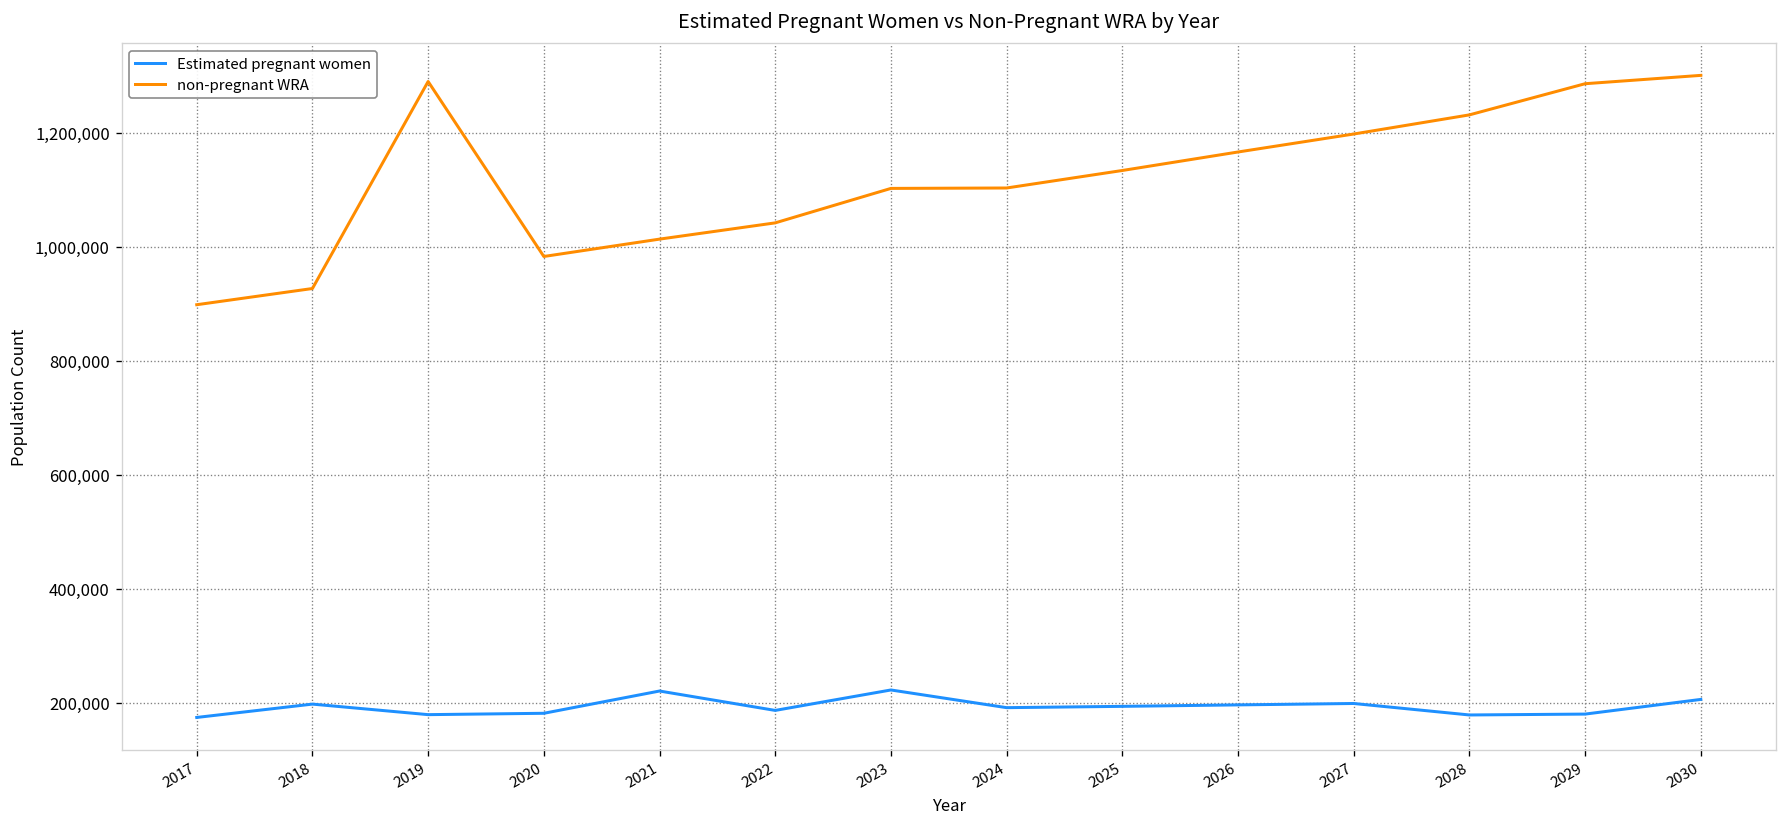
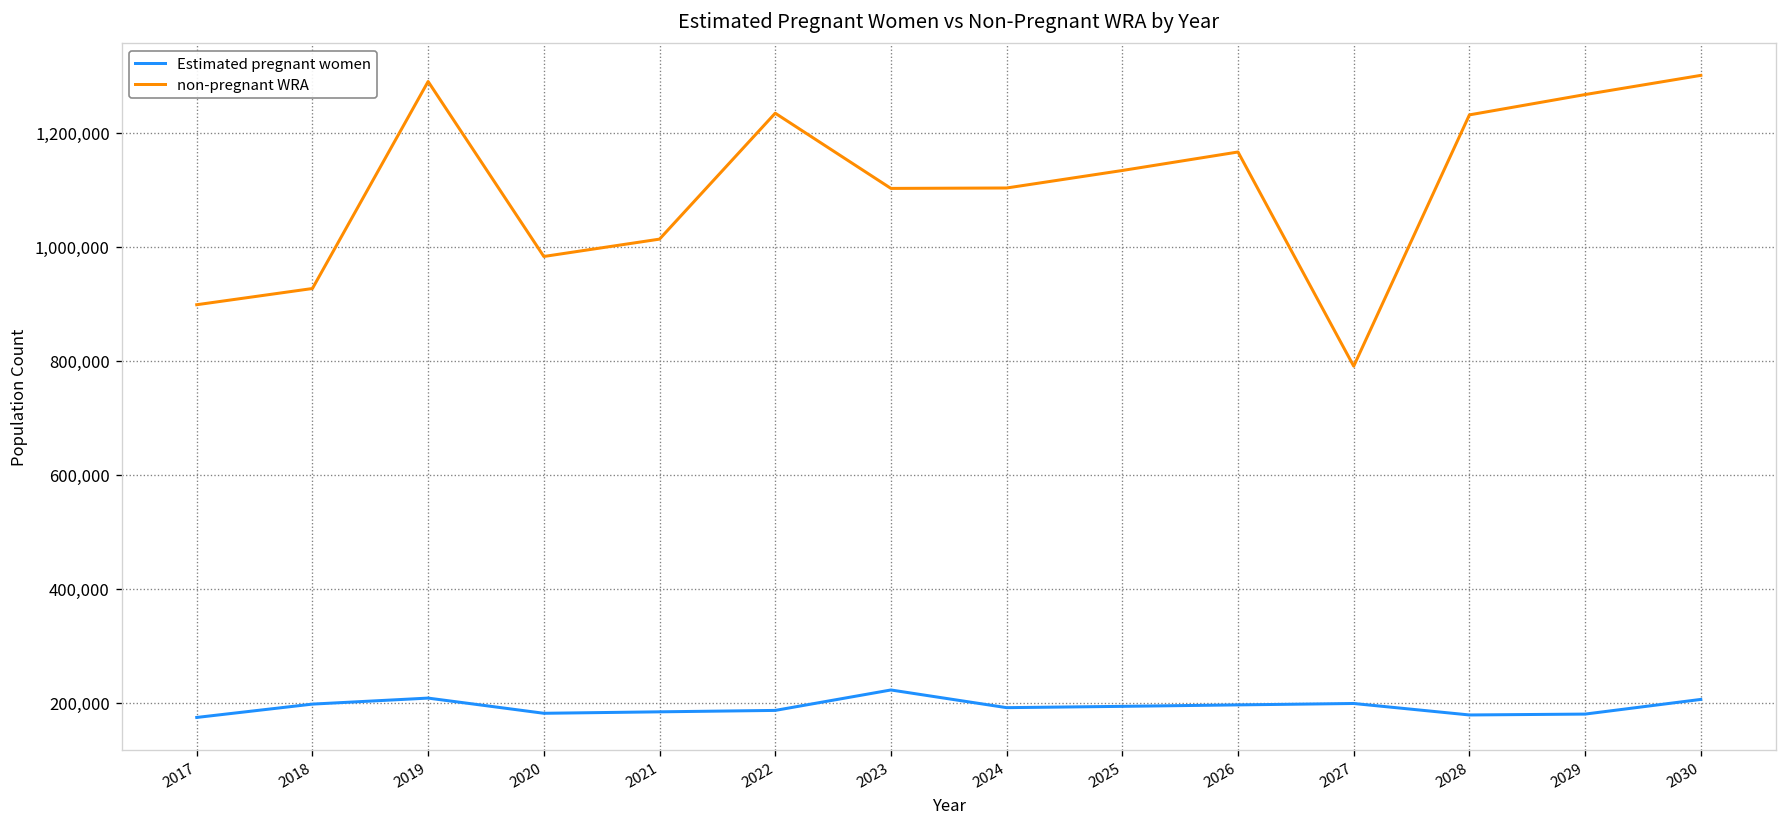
  {
    "Estimated pregnant women": {
      "2017": "170,000",
      "2018": "200,000",
-     "2019": "180,000",
+     "2019": "210,000",
      "2020": "180,000",
-     "2021": "220,000",
+     "2021": "180,000",
      "2022": "190,000",
      "2023": "220,000",
      "2024": "190,000",
      "2025": "190,000",
      "2026": "200,000",
      "2027": "200,000",
      "2028": "180,000",
      "2029": "180,000",
      "2030": "210,000"
    },
    "non-pregnant WRA": {
      "2017": "900,000",
      "2018": "930,000",
      "2019": "1,290,000",
      "2020": "980,000",
      "2021": "1,010,000",
-     "2022": "1,040,000",
+     "2022": "1,230,000",
      "2023": "1,100,000",
      "2024": "1,100,000",
      "2025": "1,130,000",
      "2026": "1,170,000",
-     "2027": "1,200,000",
+     "2027": "790,000",
      "2028": "1,230,000",
-     "2029": "1,290,000",
+     "2029": "1,270,000",
      "2030": "1,300,000"
    }
  }
